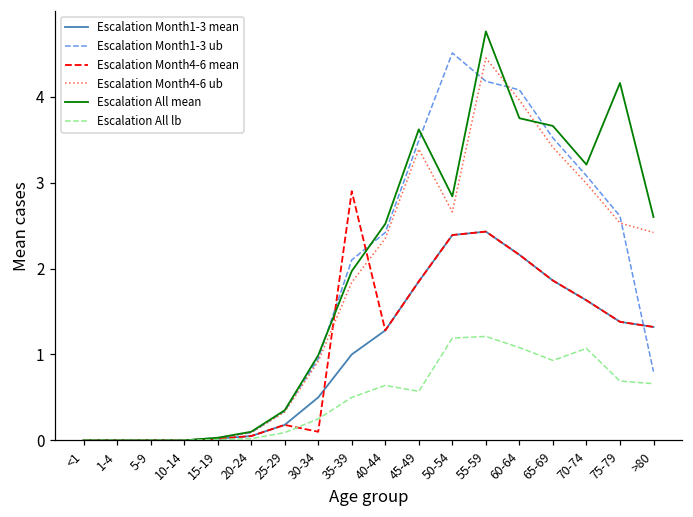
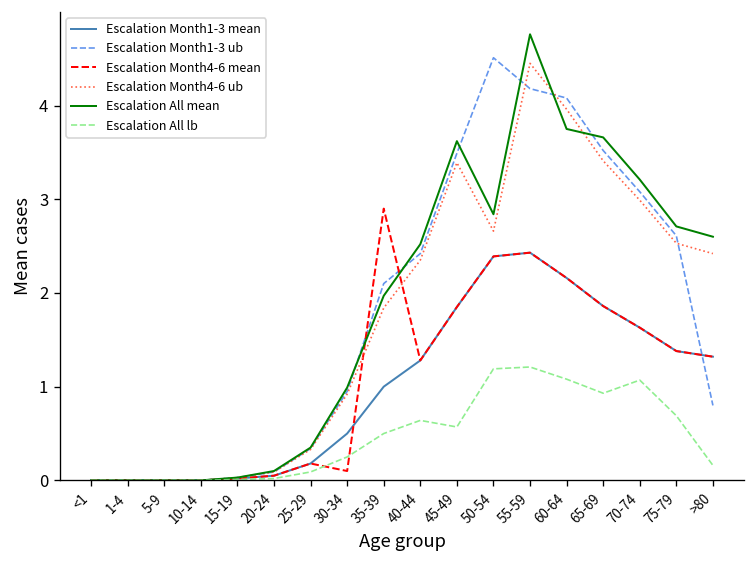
  {
    "Escalation Month1-3 mean": {
      "30-34": 0.5,
      "35-39": 1.0
    },
    "Escalation Month1-3 ub": {
      "35-39": 2.1,
      "40-44": 2.4,
      "45-49": 3.5,
      "50-54": 4.5,
      "55-59": 4.2,
      "60-64": 4.1,
      "65-69": 3.5,
      "70-74": 3.1,
      "75-79": 2.6,
      ">80": 0.8
    },
    "Escalation Month4-6 mean": {
      "30-34": 0.1,
      "35-39": 2.9
    },
    "Escalation Month4-6 ub": {
      "35-39": 1.8,
      "40-44": 2.4,
      "45-49": 3.4,
      "50-54": 2.7,
      "55-59": 4.5,
      "60-64": 4.0,
      "65-69": 3.4,
      "70-74": 3.0,
      "75-79": 2.5,
      ">80": 2.4
    },
    "Escalation All mean": {
      "30-34": 1.0,
      "35-39": 2.0,
      "40-44": 2.5,
      "45-49": 3.6,
      "50-54": 2.8,
      "55-59": 4.8,
      "60-64": 3.8,
      "65-69": 3.7,
      "70-74": 3.2,
-     "75-79": 4.2,
+     "75-79": 2.7,
      ">80": 2.6
    },
    "Escalation All lb": {
      "25-29": 0.1,
      "30-34": 0.3,
      "35-39": 0.5,
      "40-44": 0.6,
      "45-49": 0.6,
      "50-54": 1.2,
      "55-59": 1.2,
      "60-64": 1.1,
      "65-69": 0.9,
      "70-74": 1.1,
      "75-79": 0.7,
-     ">80": 0.7
+     ">80": 0.2
    }
  }
